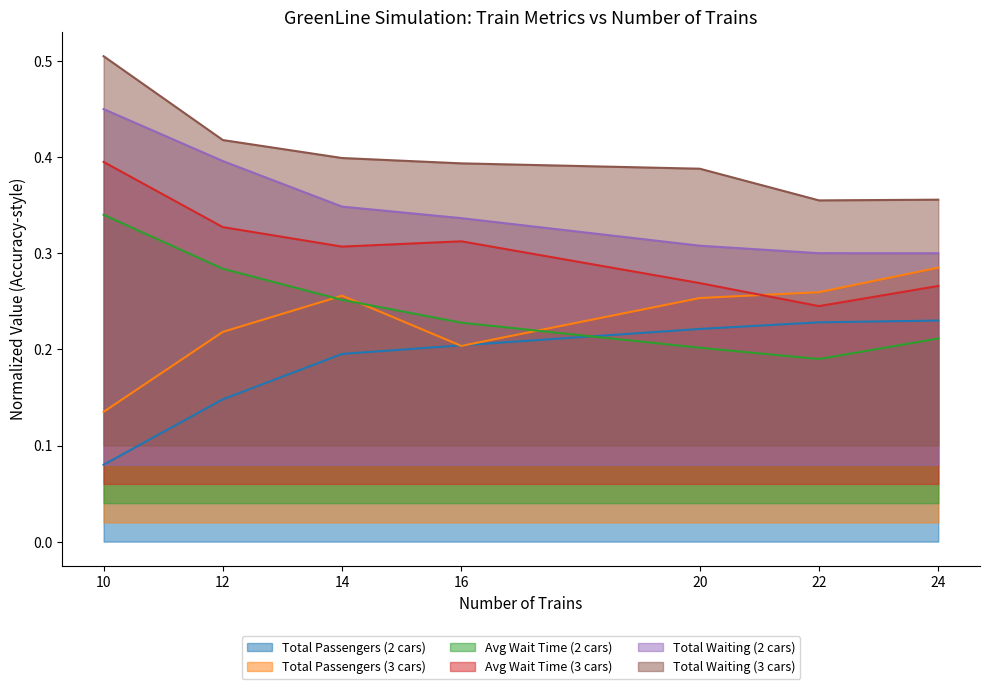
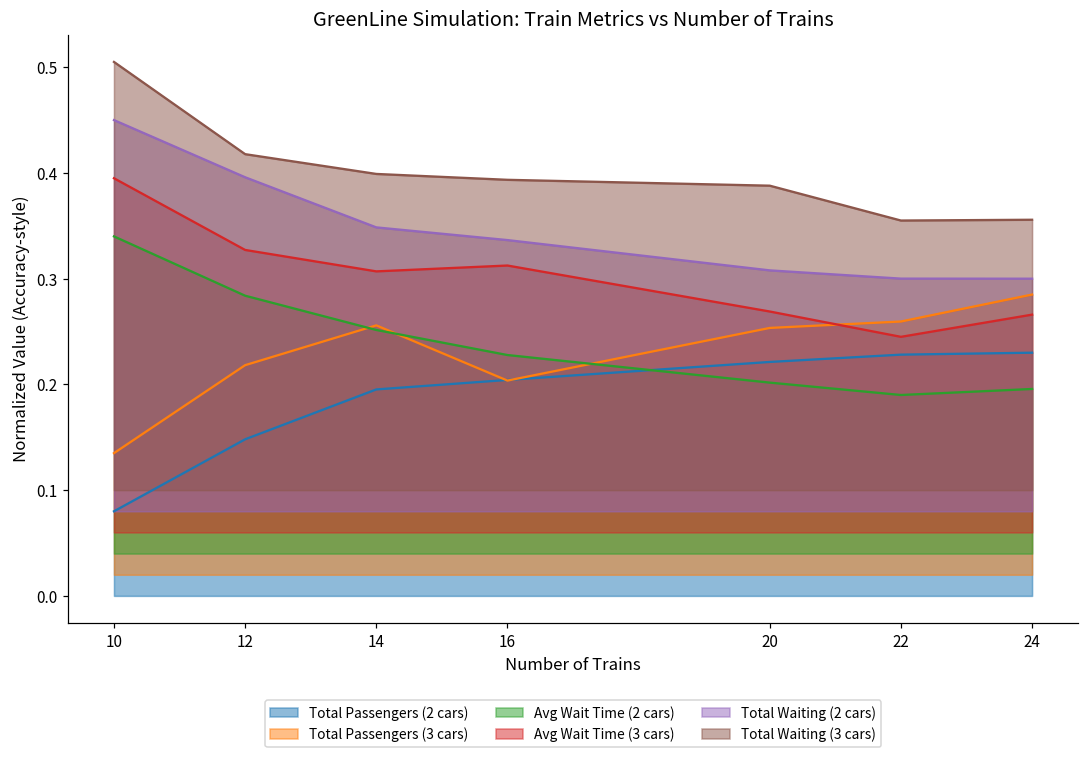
  {
    "Total Passengers (2 cars)": {
      "10": 0.08,
      "12": 0.15,
      "14": 0.20,
      "20": 0.22,
      "22": 0.23,
      "24": 0.23
    },
    "Total Passengers (3 cars)": {
      "10": 0.14,
      "12": 0.22,
      "14": 0.26,
      "20": 0.25,
      "22": 0.26,
      "24": 0.29
    },
    "Avg Wait Time (2 cars)": {
      "10": 0.34,
      "12": 0.28,
      "14": 0.25,
      "16": 0.23,
      "20": 0.20,
      "22": 0.19,
-     "24": 0.21
+     "24": 0.20
    },
    "Avg Wait Time (3 cars)": {
      "10": 0.40,
      "12": 0.33,
      "14": 0.31,
      "16": 0.31,
      "20": 0.27,
      "22": 0.25,
      "24": 0.27
    },
    "Total Waiting (2 cars)": {
      "10": 0.45,
      "12": 0.40,
      "14": 0.35,
      "16": 0.34,
      "20": 0.31,
      "22": 0.30,
      "24": 0.30
    },
    "Total Waiting (3 cars)": {
      "10": 0.51,
      "12": 0.42,
      "14": 0.40,
      "16": 0.39,
      "20": 0.39,
      "22": 0.36,
      "24": 0.36
    }
  }
